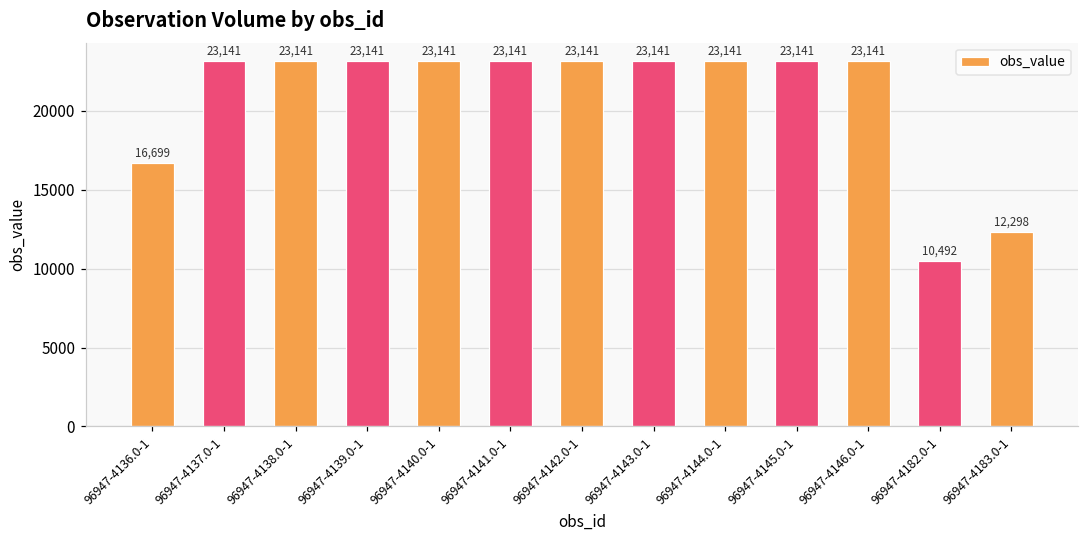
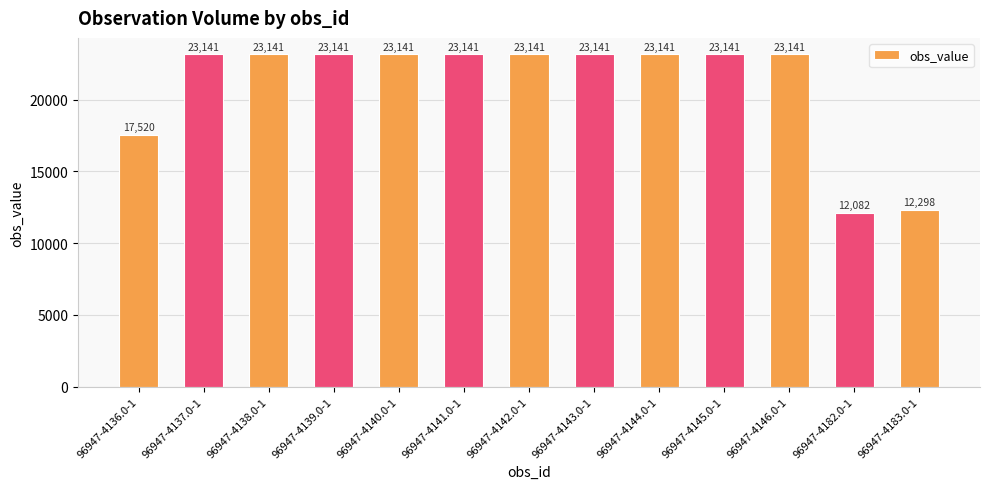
  {
-   "96947-4136.0-1": "16,699",
+   "96947-4136.0-1": "17,520",
    "96947-4137.0-1": "23,141",
    "96947-4138.0-1": "23,141",
    "96947-4139.0-1": "23,141",
    "96947-4140.0-1": "23,141",
    "96947-4141.0-1": "23,141",
    "96947-4142.0-1": "23,141",
    "96947-4143.0-1": "23,141",
    "96947-4144.0-1": "23,141",
    "96947-4145.0-1": "23,141",
    "96947-4146.0-1": "23,141",
-   "96947-4182.0-1": "10,492",
+   "96947-4182.0-1": "12,082",
    "96947-4183.0-1": "12,298"
  }
